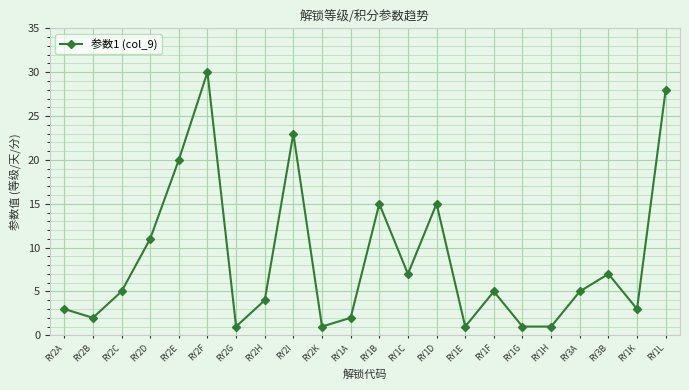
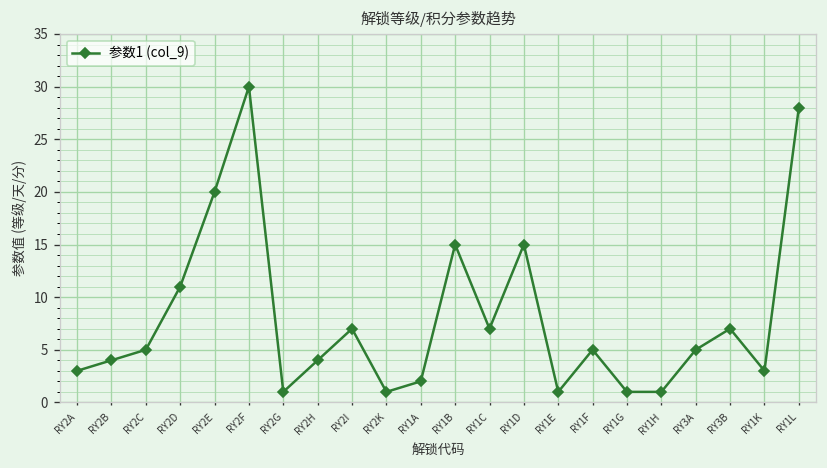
  {
    "RY2A": 3,
-   "RY2B": 2,
+   "RY2B": 4,
    "RY2C": 5,
    "RY2D": 11,
    "RY2E": 20,
    "RY2F": 30,
    "RY2G": 1,
    "RY2H": 4,
-   "RY2I": 23,
+   "RY2I": 7,
    "RY2K": 1,
    "RY1A": 2,
    "RY1B": 15,
    "RY1C": 7,
    "RY1D": 15,
    "RY1E": 1,
    "RY1F": 5,
    "RY1G": 1,
    "RY1H": 1,
    "RY3A": 5,
    "RY3B": 7,
    "RY1K": 3,
    "RY1L": 28
  }
